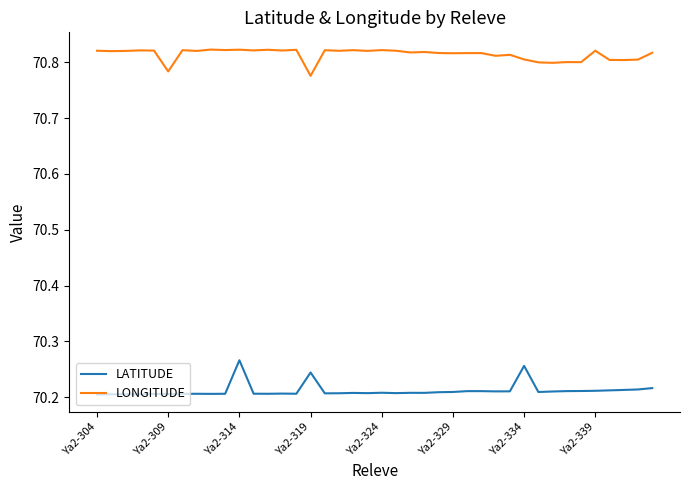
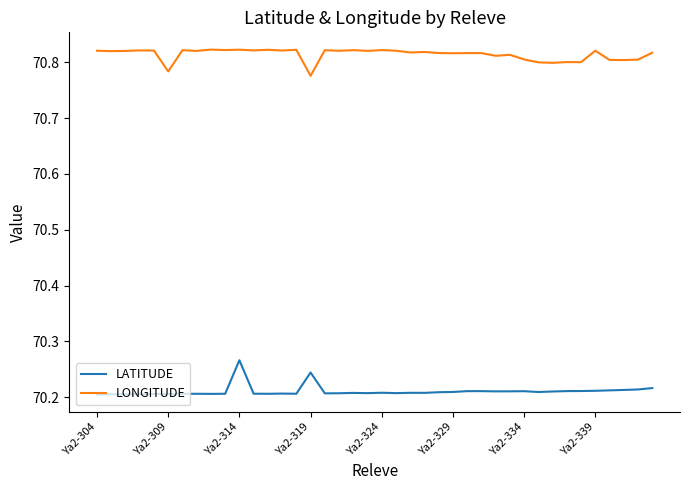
  {
    "LATITUDE": {
      "Ya2-314": 70.27,
      "Ya2-319": 70.24,
      "Ya2-324": 70.21,
      "Ya2-329": 70.21,
-     "Ya2-334": 70.26,
+     "Ya2-334": 70.21,
      "Ya2-339": 70.21
    },
    "LONGITUDE": {
      "Ya2-304": 70.82,
      "Ya2-309": 70.78,
      "Ya2-314": 70.82,
      "Ya2-319": 70.78,
      "Ya2-324": 70.82,
      "Ya2-329": 70.82,
      "Ya2-334": 70.81,
      "Ya2-339": 70.82
    }
  }
